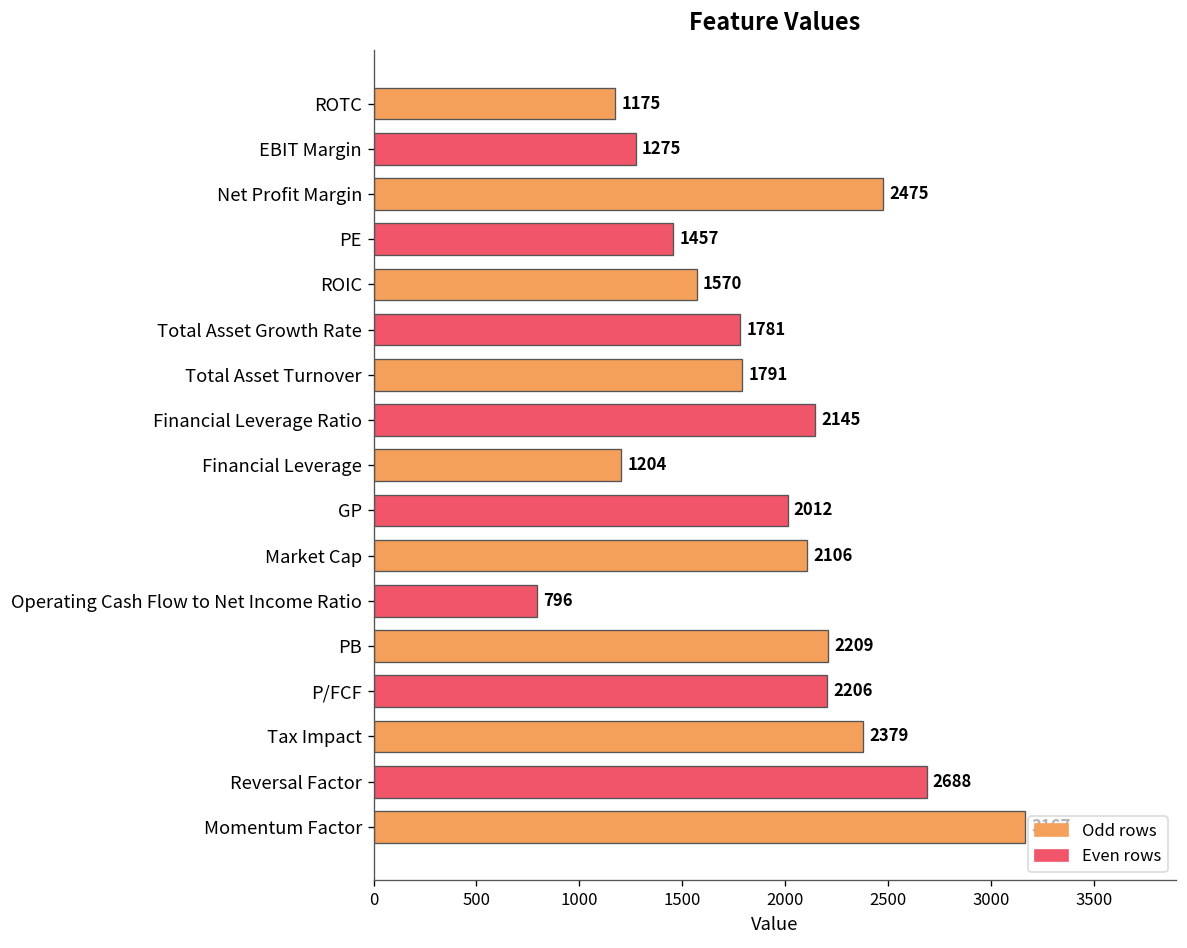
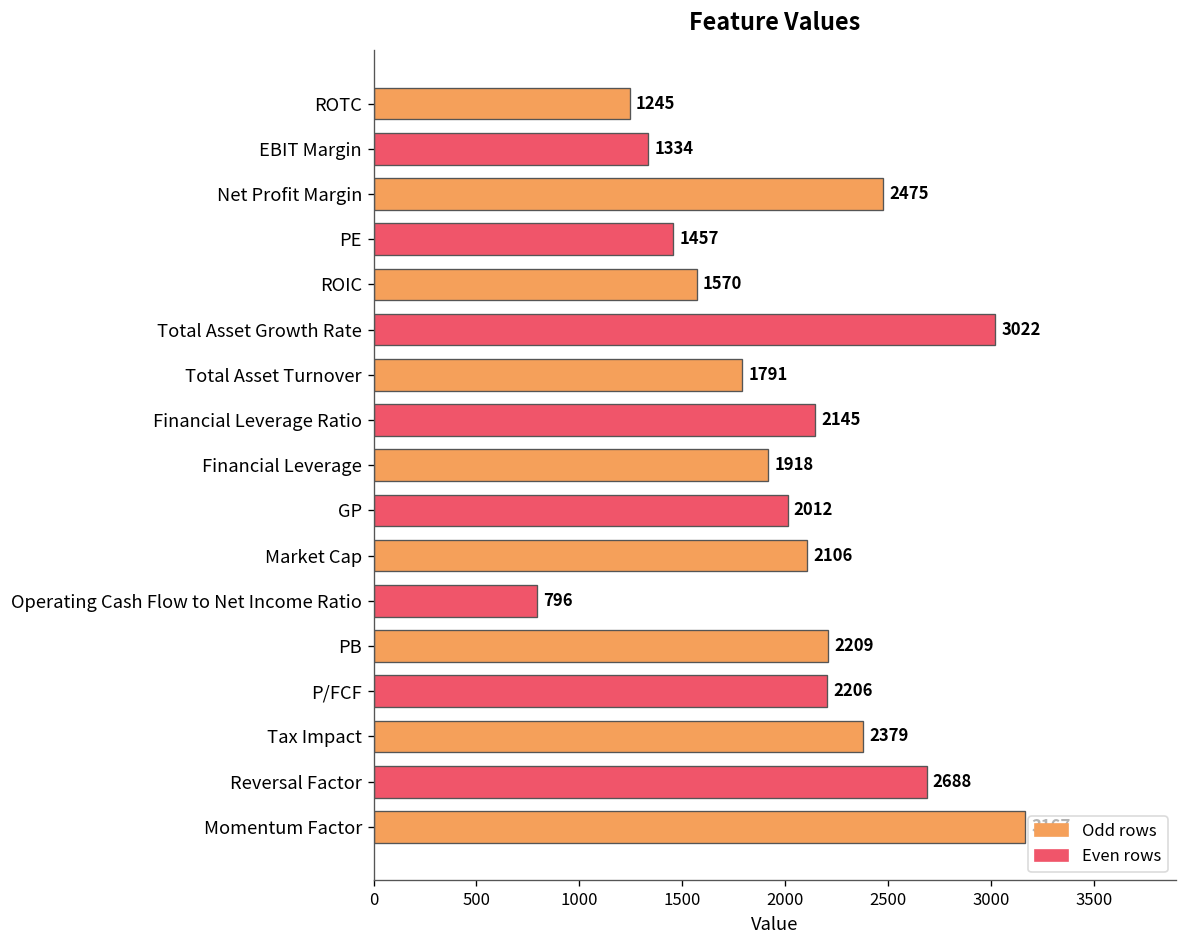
  {
-   "ROTC": 1175,
-   "EBIT Margin": 1275,
+   "ROTC": 1245,
+   "EBIT Margin": 1334,
    "Net Profit Margin": 2475,
    "PE": 1457,
    "ROIC": 1570,
-   "Total Asset Growth Rate": 1781,
+   "Total Asset Growth Rate": 3022,
    "Total Asset Turnover": 1791,
    "Financial Leverage Ratio": 2145,
-   "Financial Leverage": 1204,
+   "Financial Leverage": 1918,
    "GP": 2012,
    "Market Cap": 2106,
    "Operating Cash Flow to Net Income Ratio": 796,
    "PB": 2209,
    "P/FCF": 2206,
    "Tax Impact": 2379,
    "Reversal Factor": 2688
  }
